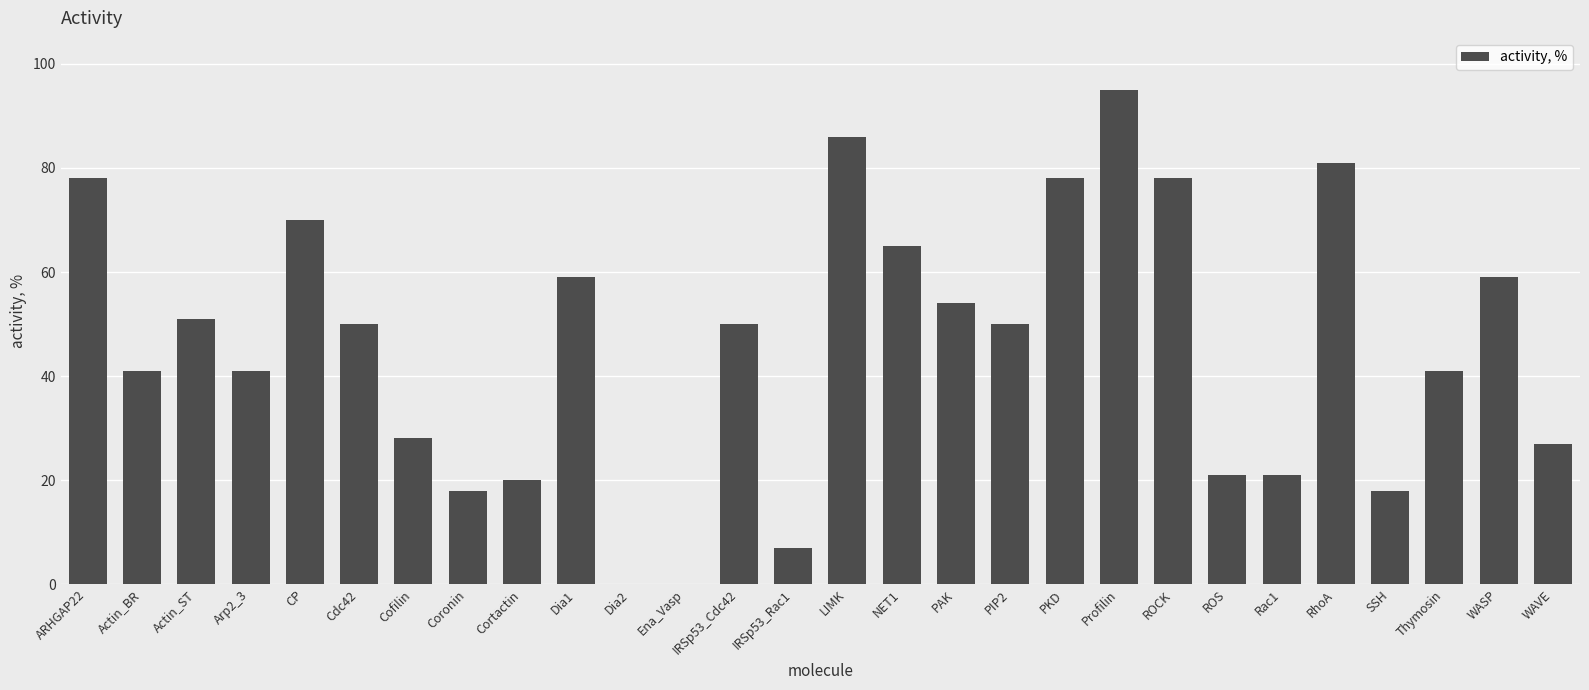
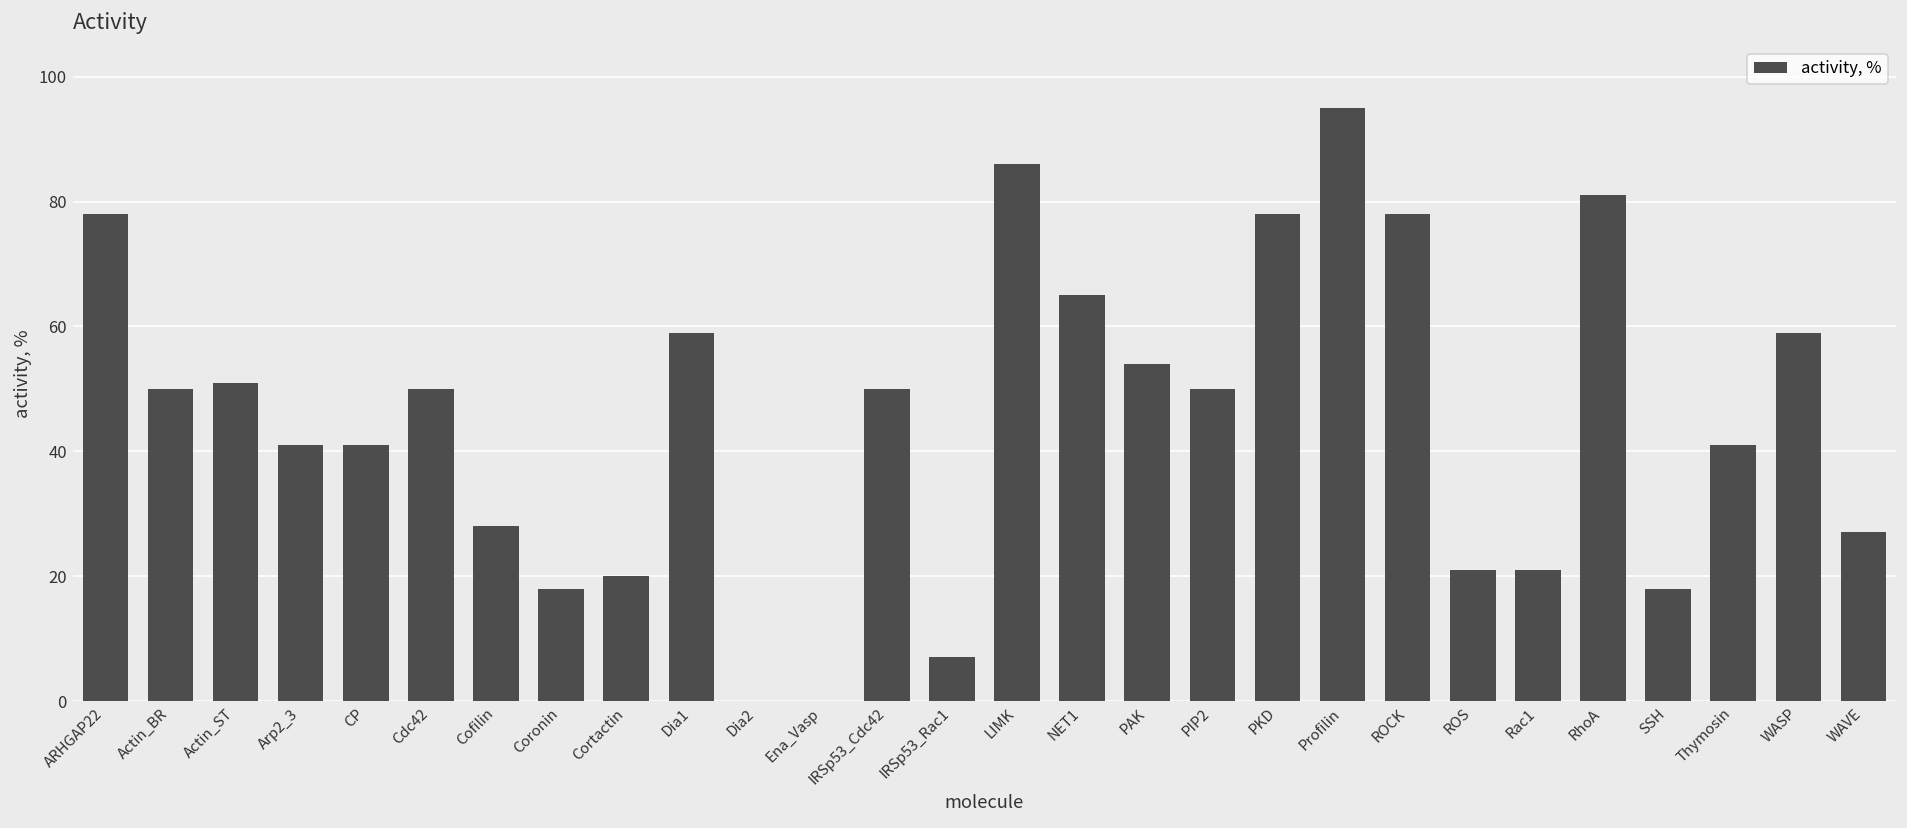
  {
    "ARHGAP22": 78,
-   "Actin_BR": 41,
+   "Actin_BR": 50,
    "Actin_ST": 51,
    "Arp2_3": 41,
-   "CP": 70,
+   "CP": 41,
    "Cdc42": 50,
    "Cofilin": 28,
    "Coronin": 18,
    "Cortactin": 20,
    "Dia1": 59,
    "Dia2": 0,
    "Ena_Vasp": 0,
    "IRSp53_Cdc42": 50,
    "IRSp53_Rac1": 7,
    "LIMK": 86,
    "NET1": 65,
    "PAK": 54,
    "PIP2": 50,
    "PKD": 78,
    "Profilin": 95,
    "ROCK": 78,
    "ROS": 21,
    "Rac1": 21,
    "RhoA": 81,
    "SSH": 18,
    "Thymosin": 41,
    "WASP": 59,
    "WAVE": 27
  }
